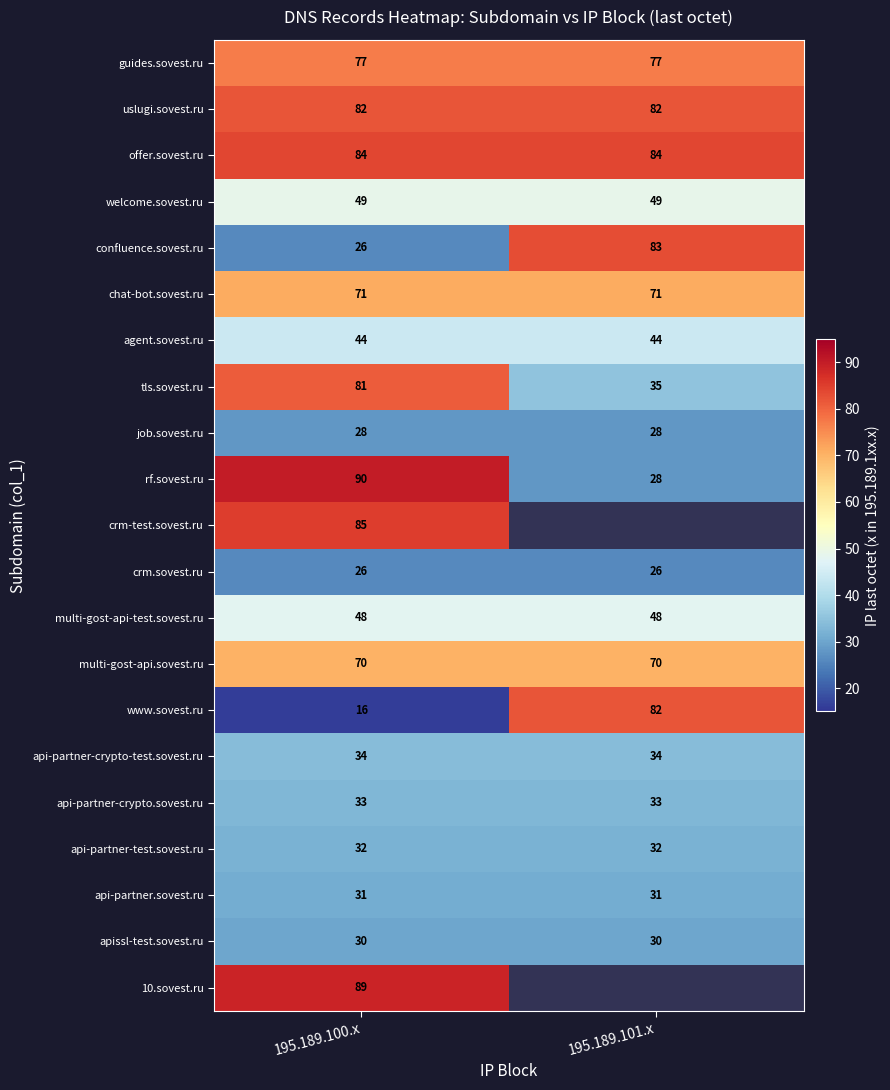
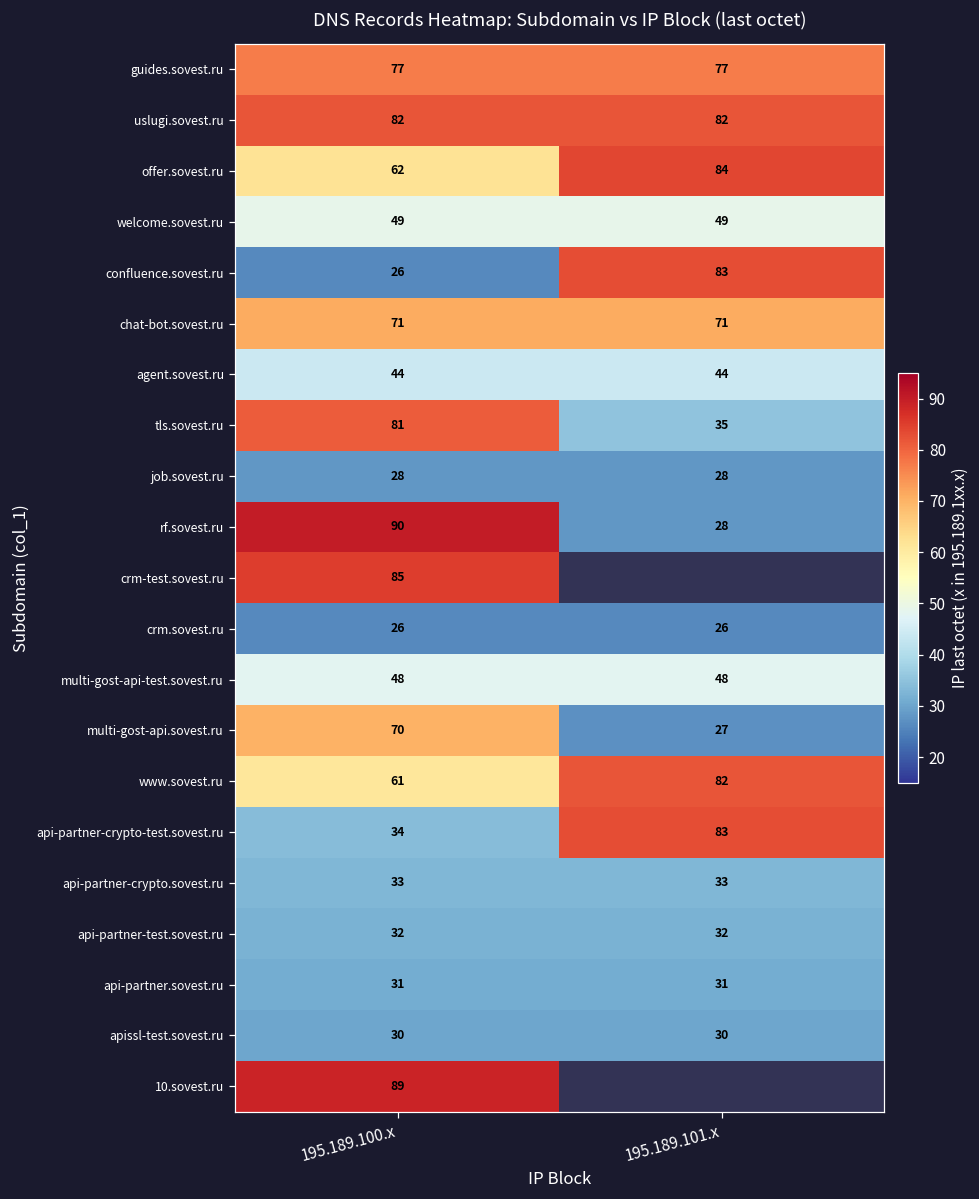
  {
    "guides.sovest.ru": {
      "195.189.100.x": 77,
      "195.189.101.x": 77
    },
    "uslugi.sovest.ru": {
      "195.189.100.x": 82,
      "195.189.101.x": 82
    },
    "offer.sovest.ru": {
-     "195.189.100.x": 84,
+     "195.189.100.x": 62,
      "195.189.101.x": 84
    },
    "welcome.sovest.ru": {
      "195.189.100.x": 49,
      "195.189.101.x": 49
    },
    "confluence.sovest.ru": {
      "195.189.100.x": 26,
      "195.189.101.x": 83
    },
    "chat-bot.sovest.ru": {
      "195.189.100.x": 71,
      "195.189.101.x": 71
    },
    "agent.sovest.ru": {
      "195.189.100.x": 44,
      "195.189.101.x": 44
    },
    "tls.sovest.ru": {
      "195.189.100.x": 81,
      "195.189.101.x": 35
    },
    "job.sovest.ru": {
      "195.189.100.x": 28,
      "195.189.101.x": 28
    },
    "rf.sovest.ru": {
      "195.189.100.x": 90,
      "195.189.101.x": 28
    },
    "crm-test.sovest.ru": {
      "195.189.100.x": 85
    },
    "crm.sovest.ru": {
      "195.189.100.x": 26,
      "195.189.101.x": 26
    },
    "multi-gost-api-test.sovest.ru": {
      "195.189.100.x": 48,
      "195.189.101.x": 48
    },
    "multi-gost-api.sovest.ru": {
      "195.189.100.x": 70,
-     "195.189.101.x": 70
+     "195.189.101.x": 27
    },
    "www.sovest.ru": {
-     "195.189.100.x": 16,
+     "195.189.100.x": 61,
      "195.189.101.x": 82
    },
    "api-partner-crypto-test.sovest.ru": {
      "195.189.100.x": 34,
-     "195.189.101.x": 34
+     "195.189.101.x": 83
    },
    "api-partner-crypto.sovest.ru": {
      "195.189.100.x": 33,
      "195.189.101.x": 33
    },
    "api-partner-test.sovest.ru": {
      "195.189.100.x": 32,
      "195.189.101.x": 32
    },
    "api-partner.sovest.ru": {
      "195.189.100.x": 31,
      "195.189.101.x": 31
    },
    "apissl-test.sovest.ru": {
      "195.189.100.x": 30,
      "195.189.101.x": 30
    },
    "10.sovest.ru": {
      "195.189.100.x": 89
    }
  }
